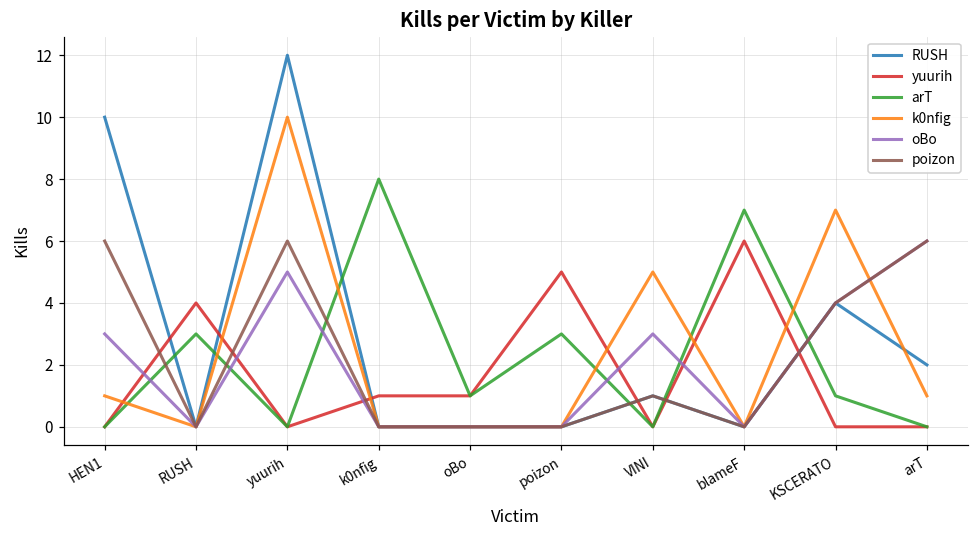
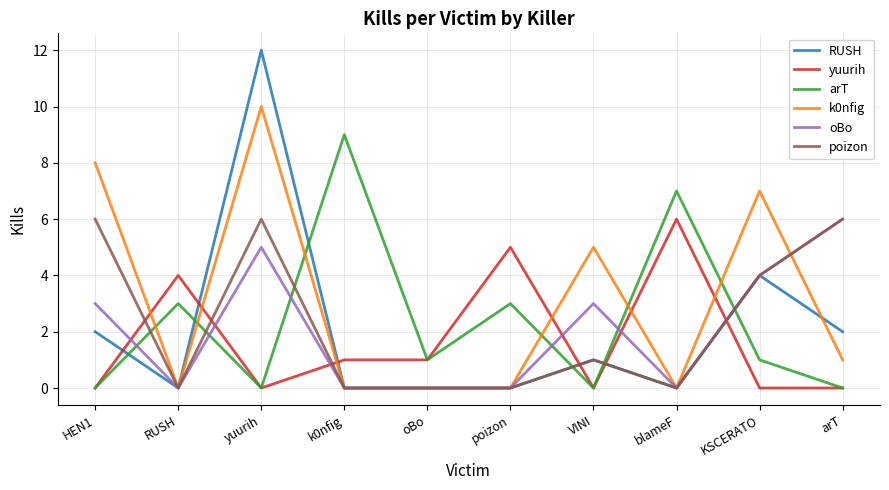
  {
    "RUSH": {
-     "HEN1": 10,
+     "HEN1": 2,
      "yuurih": 12,
      "arT": 2
    },
    "yuurih": {
      "RUSH": 4,
      "k0nfig": 1,
      "poizon": 5,
      "blameF": 6,
      "KSCERATO": 0
    },
    "arT": {
      "RUSH": 3,
-     "k0nfig": 8,
+     "k0nfig": 9,
      "poizon": 3,
      "blameF": 7,
      "KSCERATO": 1
    },
    "k0nfig": {
-     "HEN1": 1,
+     "HEN1": 8,
      "yuurih": 10,
      "VINI": 5,
      "KSCERATO": 7,
      "arT": 1
    },
    "oBo": {
      "HEN1": 3,
      "yuurih": 5,
      "VINI": 3
    },
    "poizon": {
      "HEN1": 6,
      "yuurih": 6
    }
  }
